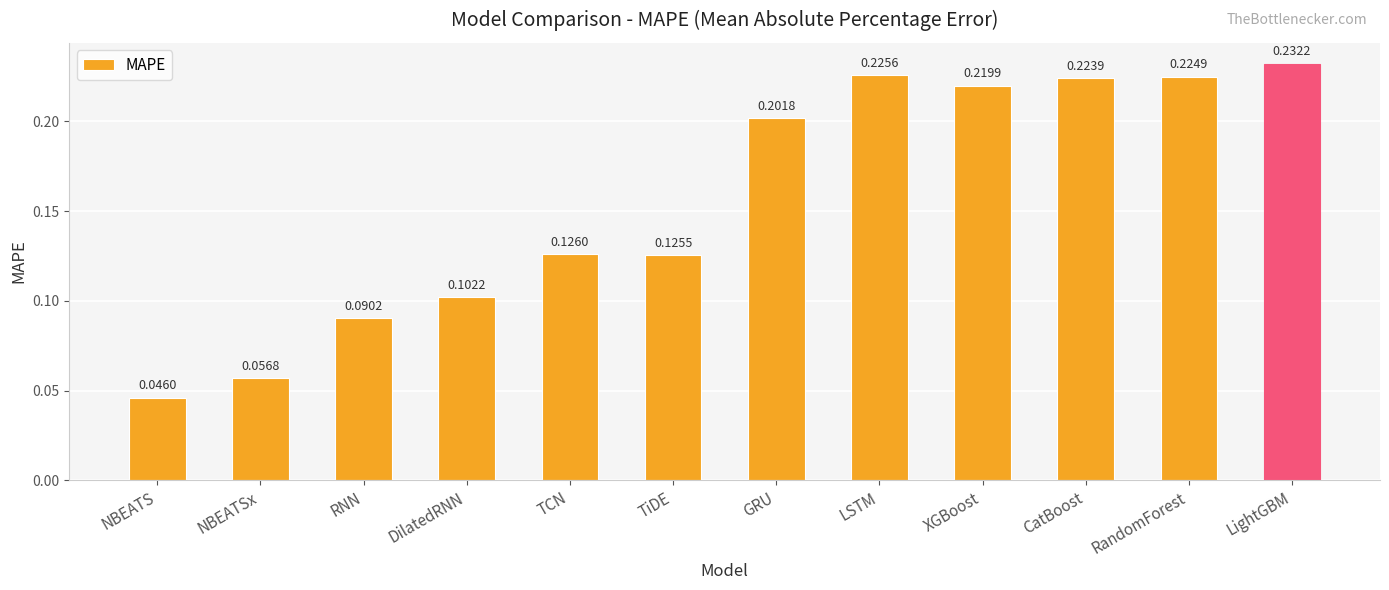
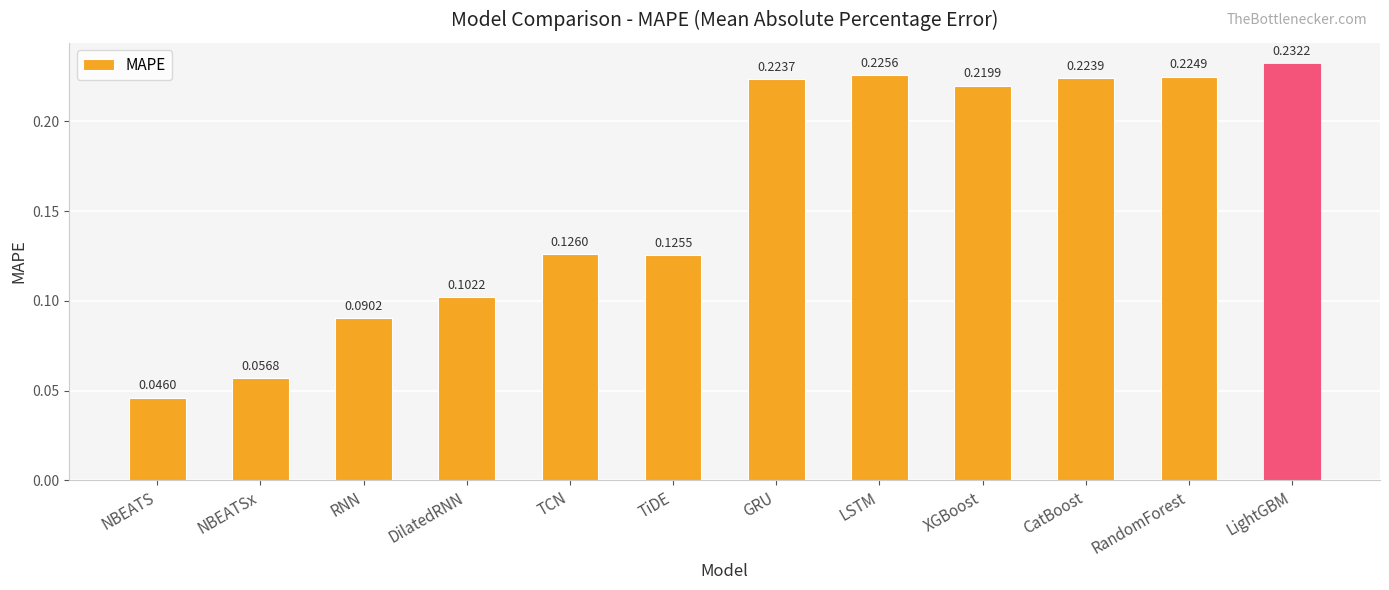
  {
    "NBEATS": 0.0460,
    "NBEATSx": 0.0568,
    "RNN": 0.0902,
    "DilatedRNN": 0.1022,
    "TCN": 0.1260,
    "TiDE": 0.1255,
-   "GRU": 0.2018,
+   "GRU": 0.2237,
    "LSTM": 0.2256,
    "XGBoost": 0.2199,
    "CatBoost": 0.2239,
    "RandomForest": 0.2249,
    "LightGBM": 0.2322
  }
